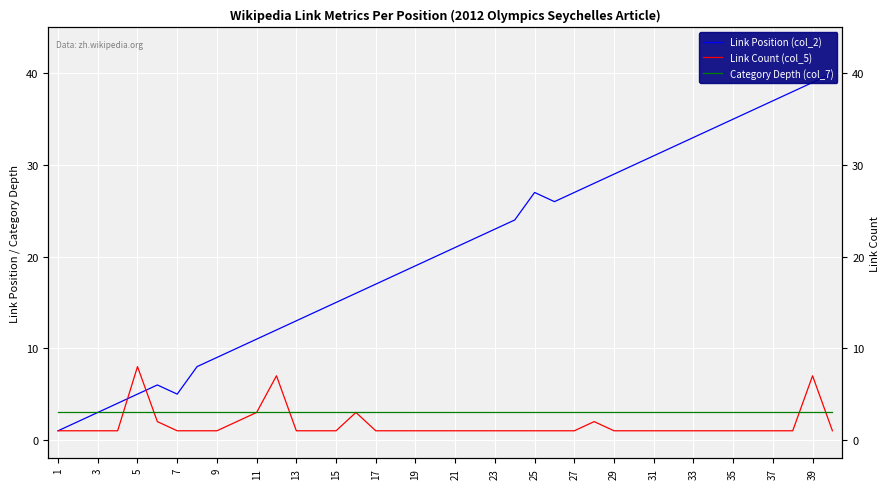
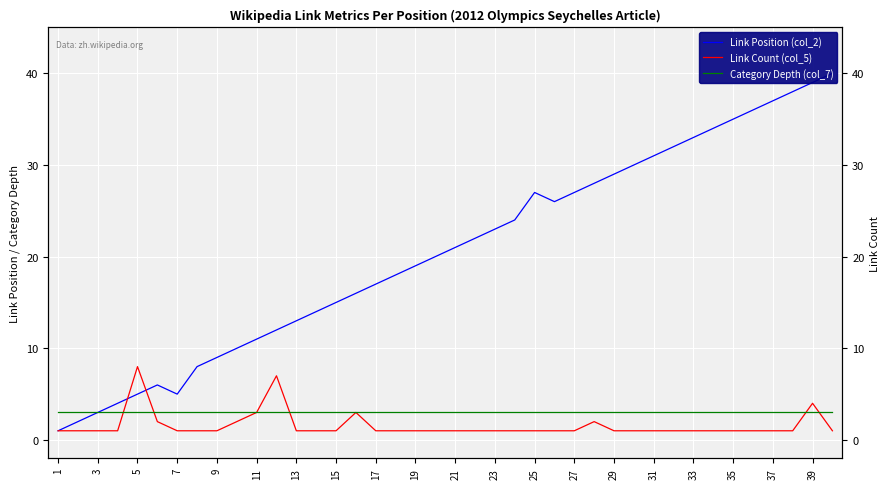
  {
    "Link Position (col_2)": {
      "5": 5,
      "7": 5,
      "9": 9,
      "11": 11,
      "13": 13,
      "15": 15,
      "17": 17,
      "19": 19,
      "21": 21,
      "23": 23,
      "25": 27,
      "27": 27,
      "29": 29,
      "31": 31,
      "33": 33,
      "35": 35,
      "37": 37
    },
    "Link Count (col_5)": {
      "3": 1,
      "5": 8,
      "7": 1,
      "9": 1,
      "13": 1,
      "15": 1,
      "17": 1,
      "19": 1,
      "21": 1,
      "23": 1,
      "25": 1,
      "27": 1,
      "29": 1,
      "31": 1,
      "33": 1,
      "35": 1,
      "37": 1,
-     "39": 7
+     "39": 4
    },
    "Category Depth (col_7)": {
      "1": 3,
      "5": 3,
      "7": 3,
      "9": 3,
      "13": 3,
      "15": 3,
      "17": 3,
      "19": 3,
      "21": 3,
      "23": 3,
      "25": 3,
      "27": 3,
      "29": 3,
      "31": 3,
      "33": 3,
      "35": 3,
      "37": 3,
      "39": 3
    }
  }
